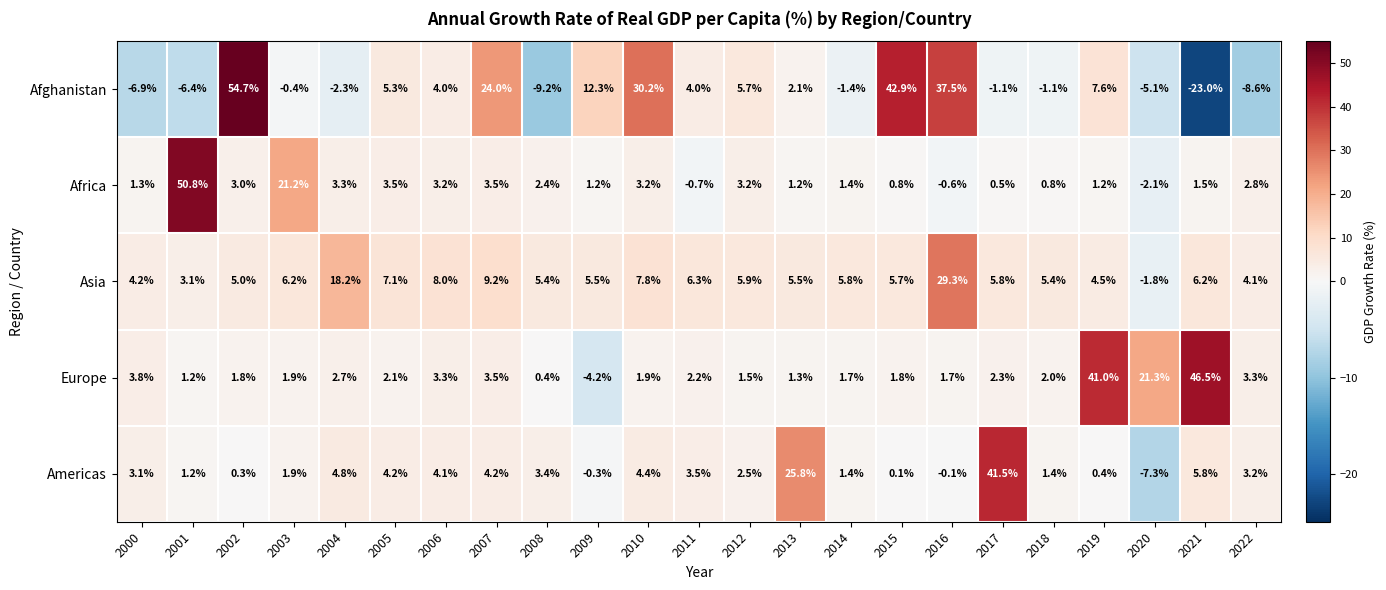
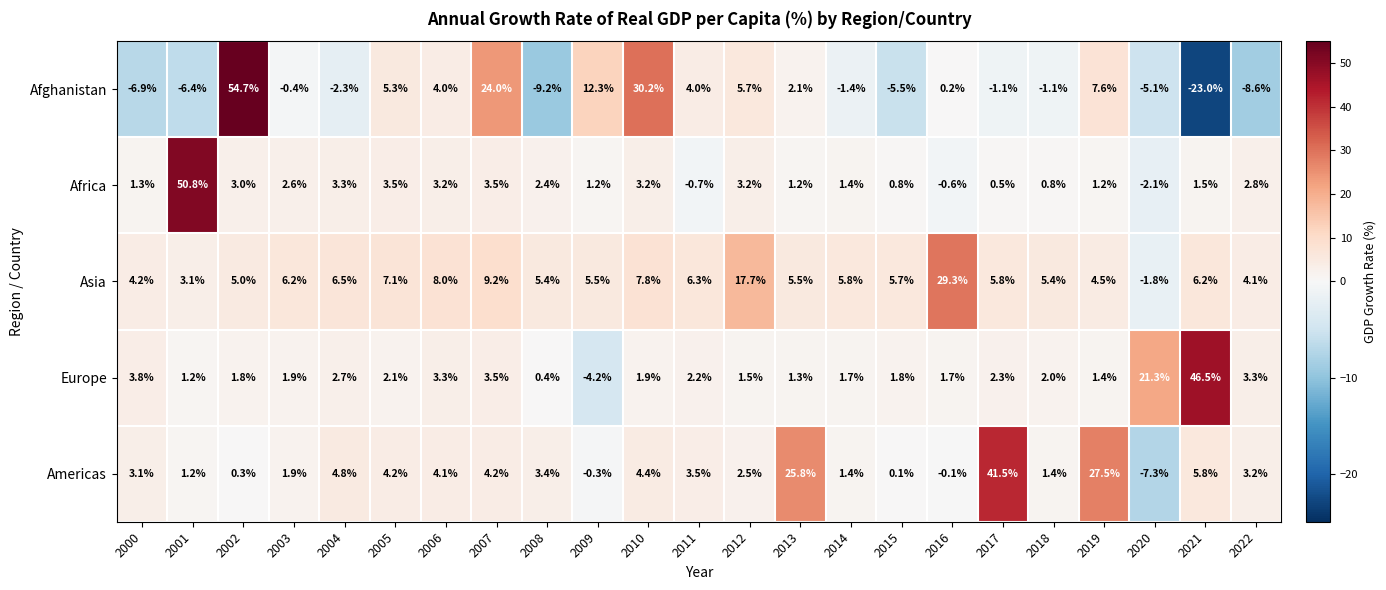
  {
    "Afghanistan": {
      "2000": "-6.9%",
      "2001": "-6.4%",
      "2002": "54.7%",
      "2003": "-0.4%",
      "2004": "-2.3%",
      "2005": "5.3%",
      "2006": "4.0%",
      "2007": "24.0%",
      "2008": "-9.2%",
      "2009": "12.3%",
      "2010": "30.2%",
      "2011": "4.0%",
      "2012": "5.7%",
      "2013": "2.1%",
      "2014": "-1.4%",
-     "2015": "42.9%",
-     "2016": "37.5%",
+     "2015": "-5.5%",
+     "2016": "0.2%",
      "2017": "-1.1%",
      "2018": "-1.1%",
      "2019": "7.6%",
      "2020": "-5.1%",
      "2021": "-23.0%",
      "2022": "-8.6%"
    },
    "Africa": {
      "2000": "1.3%",
      "2001": "50.8%",
      "2002": "3.0%",
-     "2003": "21.2%",
+     "2003": "2.6%",
      "2004": "3.3%",
      "2005": "3.5%",
      "2006": "3.2%",
      "2007": "3.5%",
      "2008": "2.4%",
      "2009": "1.2%",
      "2010": "3.2%",
      "2011": "-0.7%",
      "2012": "3.2%",
      "2013": "1.2%",
      "2014": "1.4%",
      "2015": "0.8%",
      "2016": "-0.6%",
      "2017": "0.5%",
      "2018": "0.8%",
      "2019": "1.2%",
      "2020": "-2.1%",
      "2021": "1.5%",
      "2022": "2.8%"
    },
    "Asia": {
      "2000": "4.2%",
      "2001": "3.1%",
      "2002": "5.0%",
      "2003": "6.2%",
-     "2004": "18.2%",
+     "2004": "6.5%",
      "2005": "7.1%",
      "2006": "8.0%",
      "2007": "9.2%",
      "2008": "5.4%",
      "2009": "5.5%",
      "2010": "7.8%",
      "2011": "6.3%",
-     "2012": "5.9%",
+     "2012": "17.7%",
      "2013": "5.5%",
      "2014": "5.8%",
      "2015": "5.7%",
      "2016": "29.3%",
      "2017": "5.8%",
      "2018": "5.4%",
      "2019": "4.5%",
      "2020": "-1.8%",
      "2021": "6.2%",
      "2022": "4.1%"
    },
    "Europe": {
      "2000": "3.8%",
      "2001": "1.2%",
      "2002": "1.8%",
      "2003": "1.9%",
      "2004": "2.7%",
      "2005": "2.1%",
      "2006": "3.3%",
      "2007": "3.5%",
      "2008": "0.4%",
      "2009": "-4.2%",
      "2010": "1.9%",
      "2011": "2.2%",
      "2012": "1.5%",
      "2013": "1.3%",
      "2014": "1.7%",
      "2015": "1.8%",
      "2016": "1.7%",
      "2017": "2.3%",
      "2018": "2.0%",
-     "2019": "41.0%",
+     "2019": "1.4%",
      "2020": "21.3%",
      "2021": "46.5%",
      "2022": "3.3%"
    },
    "Americas": {
      "2000": "3.1%",
      "2001": "1.2%",
      "2002": "0.3%",
      "2003": "1.9%",
      "2004": "4.8%",
      "2005": "4.2%",
      "2006": "4.1%",
      "2007": "4.2%",
      "2008": "3.4%",
      "2009": "-0.3%",
      "2010": "4.4%",
      "2011": "3.5%",
      "2012": "2.5%",
      "2013": "25.8%",
      "2014": "1.4%",
      "2015": "0.1%",
      "2016": "-0.1%",
      "2017": "41.5%",
      "2018": "1.4%",
-     "2019": "0.4%",
+     "2019": "27.5%",
      "2020": "-7.3%",
      "2021": "5.8%",
      "2022": "3.2%"
    }
  }
